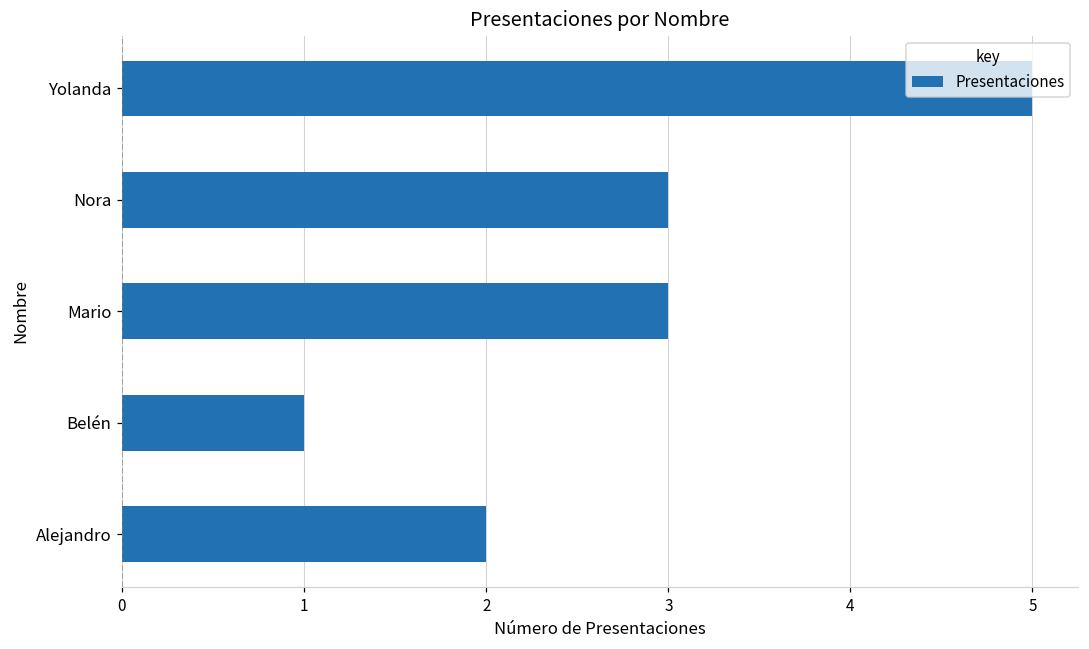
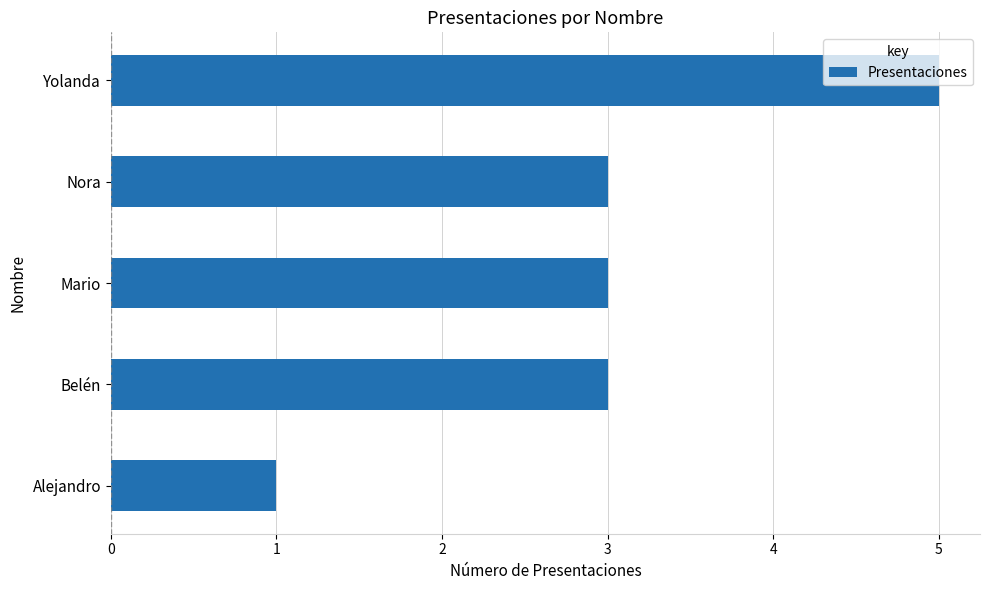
  {
    "Nora": 3,
    "Mario": 3,
-   "Belén": 1,
-   "Alejandro": 2
+   "Belén": 3,
+   "Alejandro": 1
  }
